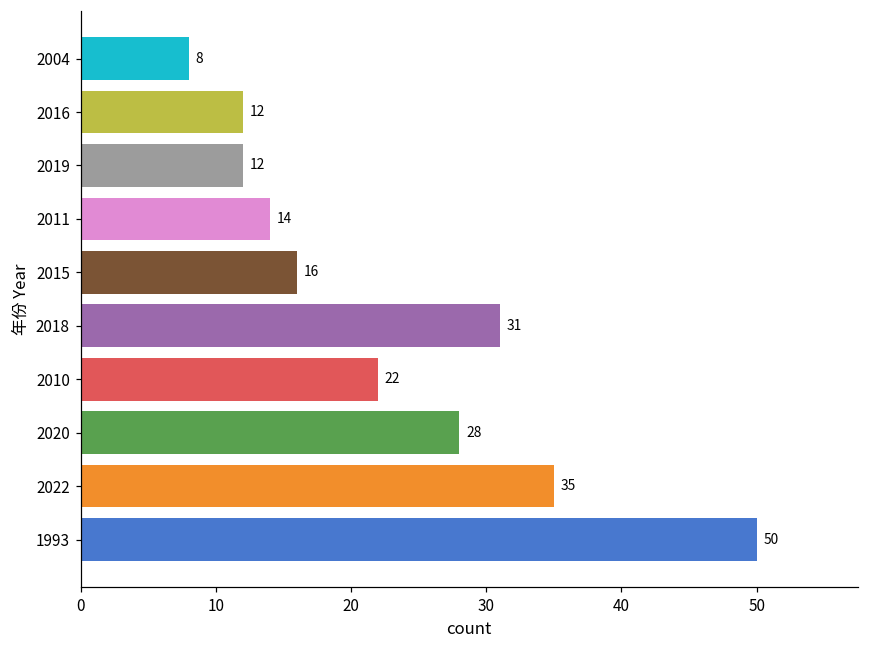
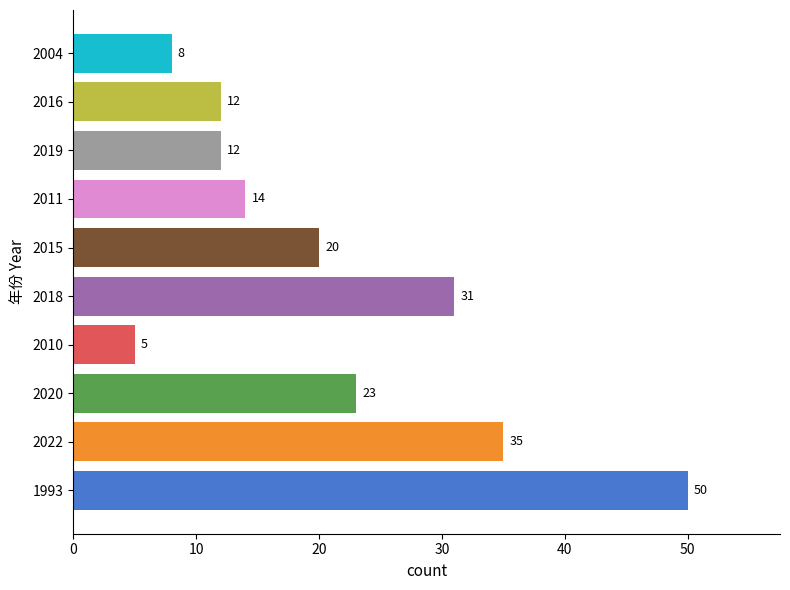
  {
    "2004": 8,
    "2016": 12,
    "2019": 12,
    "2011": 14,
-   "2015": 16,
+   "2015": 20,
    "2018": 31,
-   "2010": 22,
-   "2020": 28,
+   "2010": 5,
+   "2020": 23,
    "2022": 35,
    "1993": 50
  }
